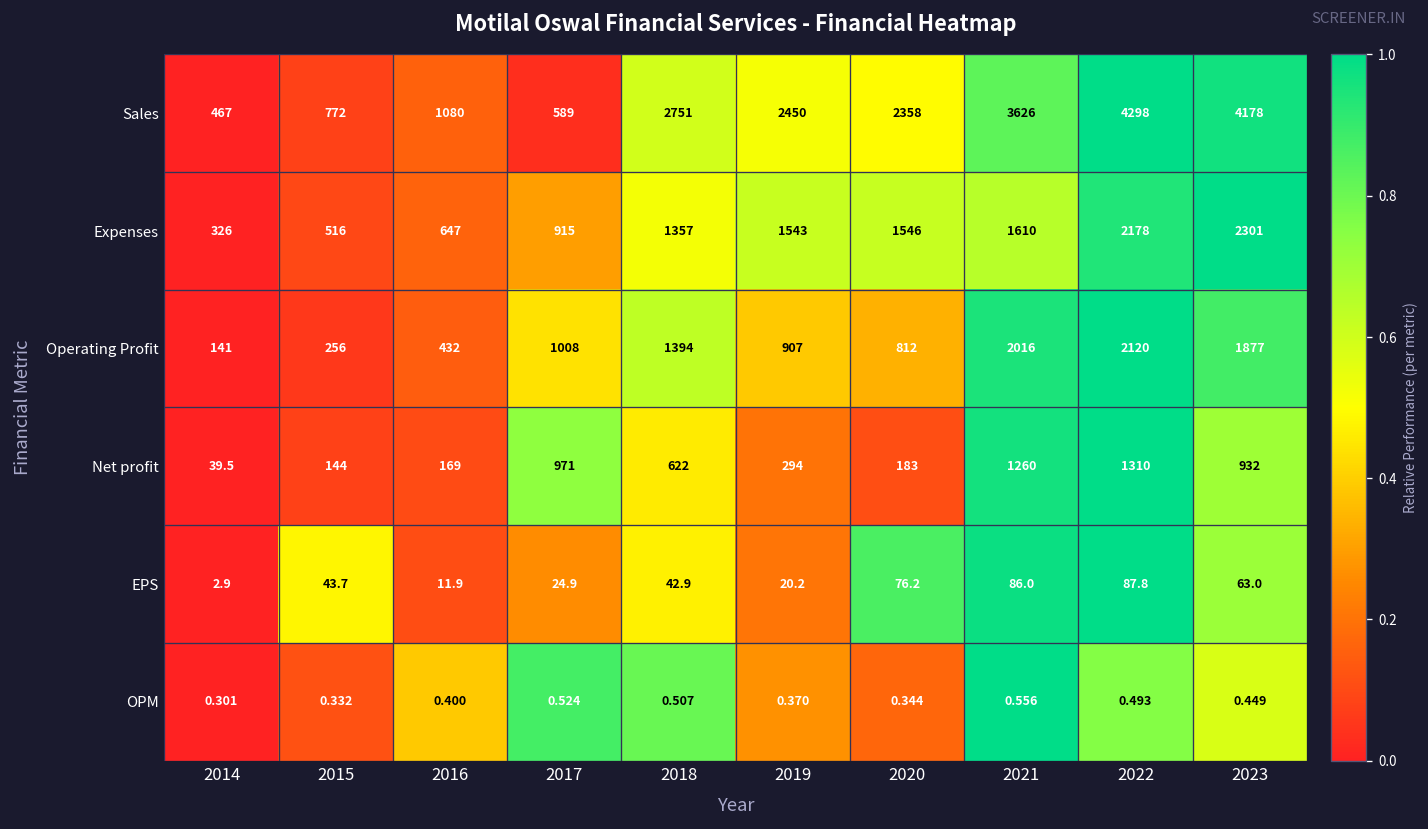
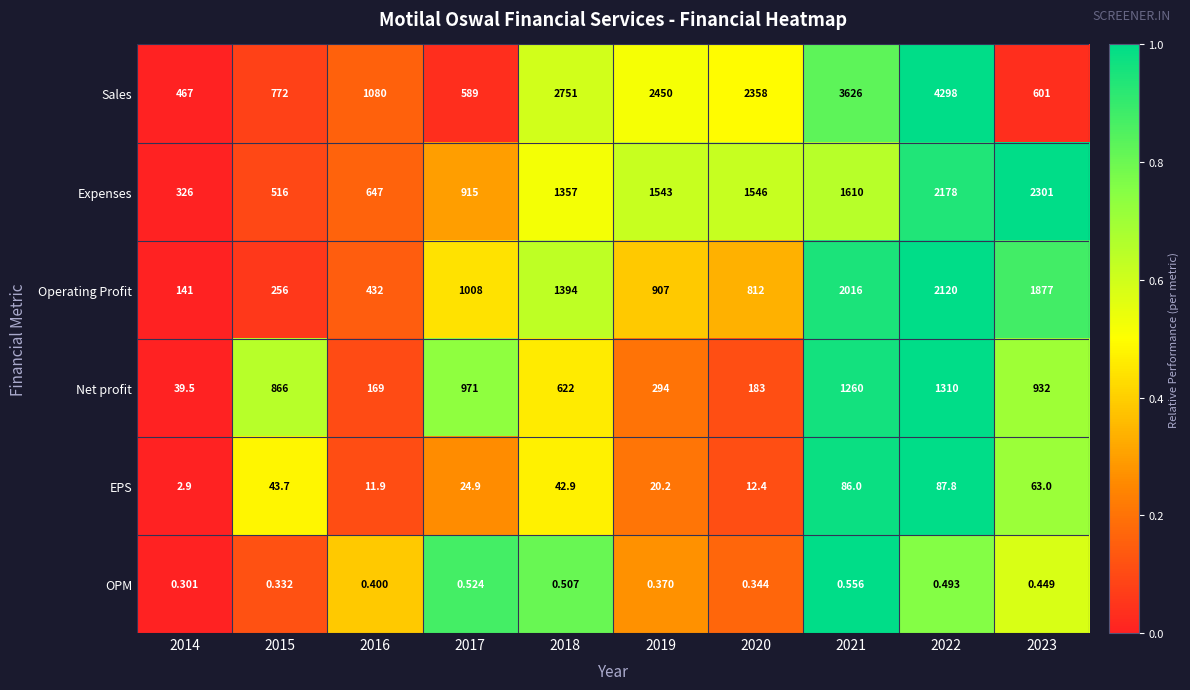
  {
    "Sales": {
      "2014": 467,
      "2015": 772,
      "2016": 1080,
      "2017": 589,
      "2018": 2751,
      "2019": 2450,
      "2020": 2358,
      "2021": 3626,
      "2022": 4298,
-     "2023": 4178
+     "2023": 601
    },
    "Expenses": {
      "2014": 326,
      "2015": 516,
      "2016": 647,
      "2017": 915,
      "2018": 1357,
      "2019": 1543,
      "2020": 1546,
      "2021": 1610,
      "2022": 2178,
      "2023": 2301
    },
    "Operating Profit": {
      "2014": 141,
      "2015": 256,
      "2016": 432,
      "2017": 1008,
      "2018": 1394,
      "2019": 907,
      "2020": 812,
      "2021": 2016,
      "2022": 2120,
      "2023": 1877
    },
    "Net profit": {
      "2014": 39.5,
-     "2015": 144,
+     "2015": 866,
      "2016": 169,
      "2017": 971,
      "2018": 622,
      "2019": 294,
      "2020": 183,
      "2021": 1260,
      "2022": 1310,
      "2023": 932
    },
    "EPS": {
      "2014": 2.9,
      "2015": 43.7,
      "2016": 11.9,
      "2017": 24.9,
      "2018": 42.9,
      "2019": 20.2,
-     "2020": 76.2,
+     "2020": 12.4,
      "2021": 86.0,
      "2022": 87.8,
      "2023": 63.0
    },
    "OPM": {
      "2014": 0.301,
      "2015": 0.332,
      "2016": 0.400,
      "2017": 0.524,
      "2018": 0.507,
      "2019": 0.370,
      "2020": 0.344,
      "2021": 0.556,
      "2022": 0.493,
      "2023": 0.449
    }
  }
